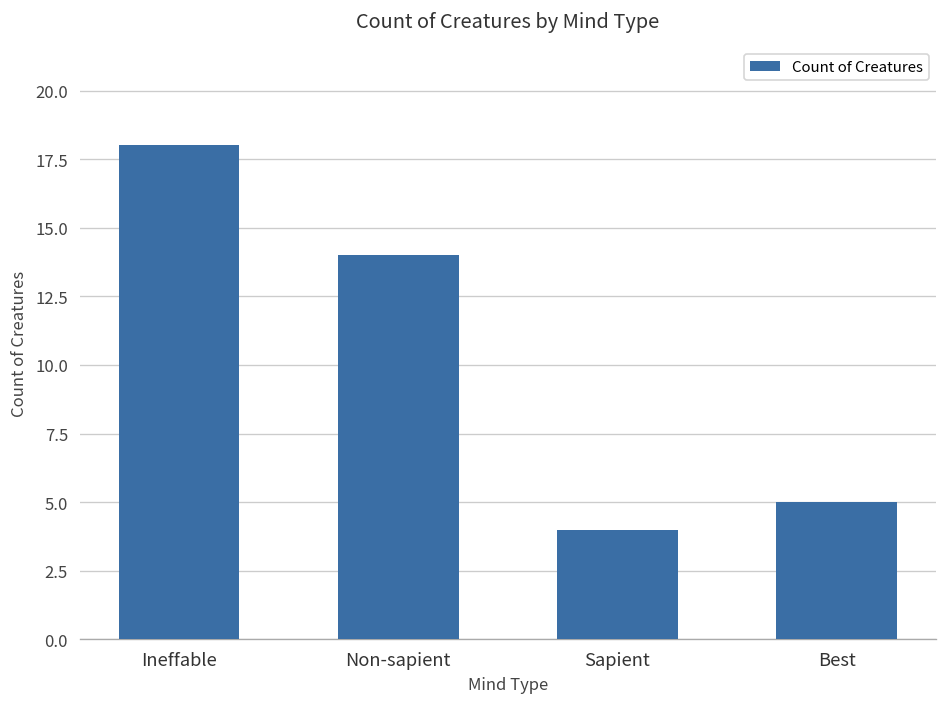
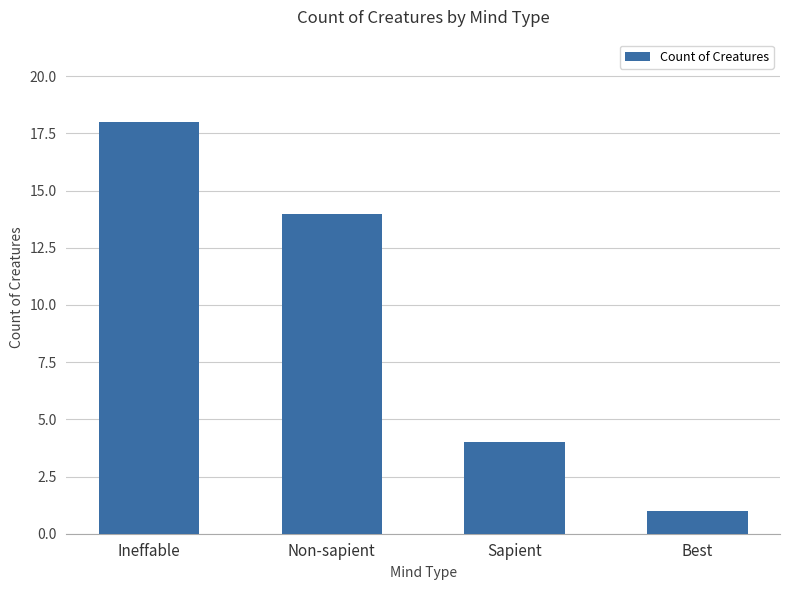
  {
    "Ineffable": 18,
    "Non-sapient": 14,
    "Sapient": 4,
-   "Best": 5
+   "Best": 1
  }
